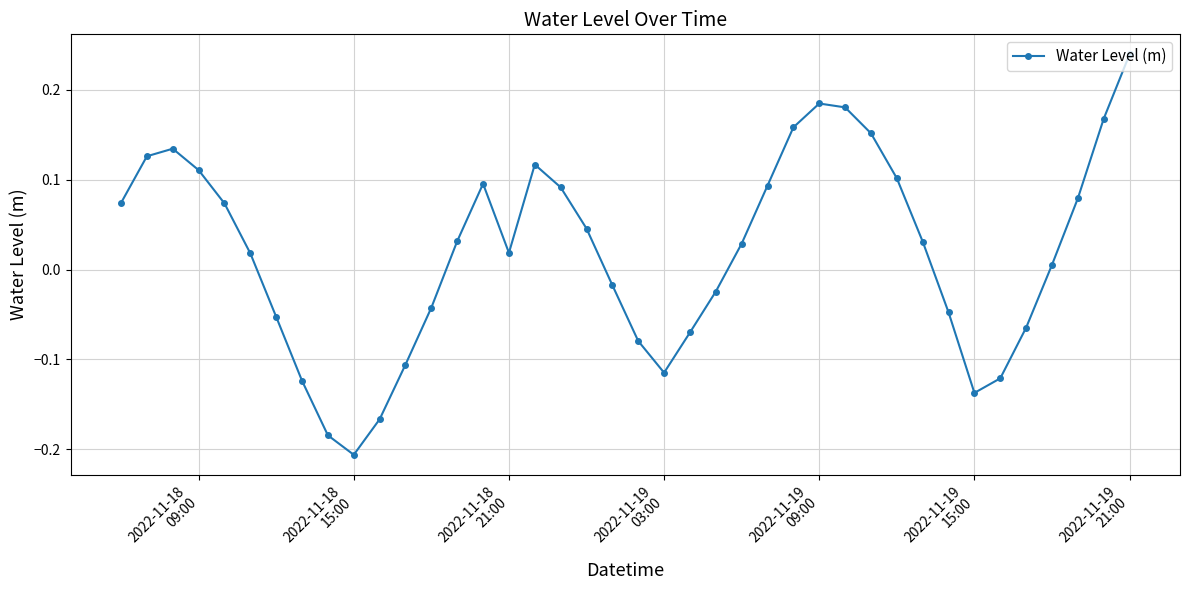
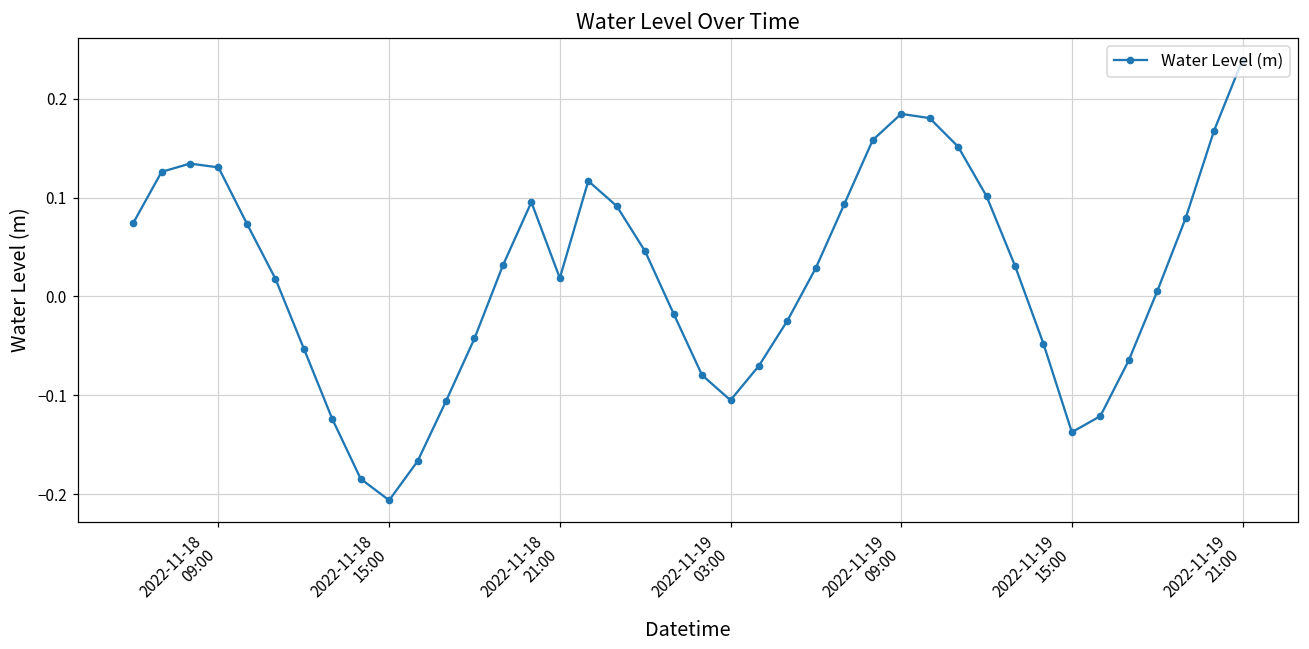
  {
-   "2022-11-18 09:00": 0.11,
+   "2022-11-18 09:00": 0.13,
    "2022-11-18 15:00": -0.21,
    "2022-11-18 21:00": 0.02,
-   "2022-11-19 03:00": -0.115,
+   "2022-11-19 03:00": -0.105,
    "2022-11-19 09:00": 0.18,
    "2022-11-19 15:00": -0.14
  }
